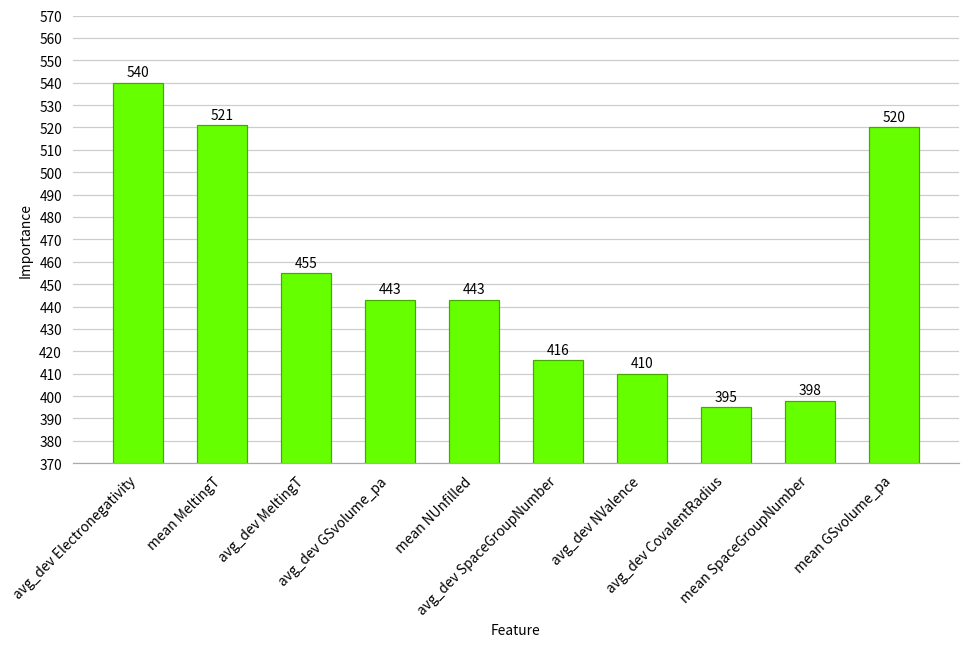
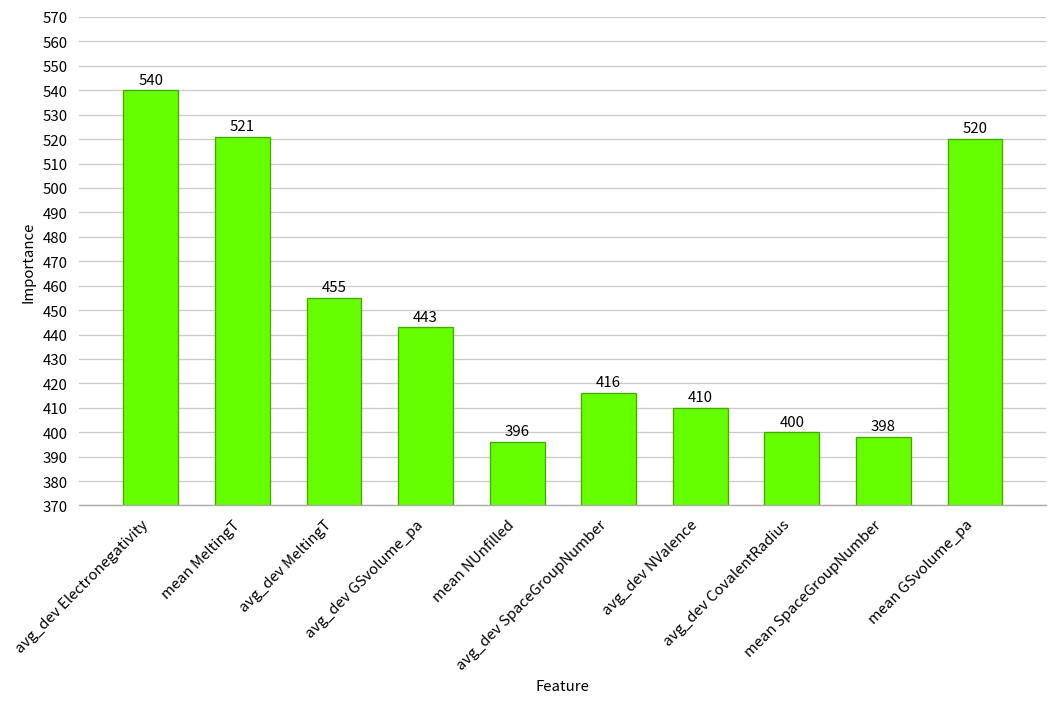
  {
    "avg_dev Electronegativity": 540,
    "mean MeltingT": 521,
    "avg_dev MeltingT": 455,
    "avg_dev GSvolume_pa": 443,
-   "mean NUnfilled": 443,
+   "mean NUnfilled": 396,
    "avg_dev SpaceGroupNumber": 416,
    "avg_dev NValence": 410,
-   "avg_dev CovalentRadius": 395,
+   "avg_dev CovalentRadius": 400,
    "mean SpaceGroupNumber": 398,
    "mean GSvolume_pa": 520
  }
